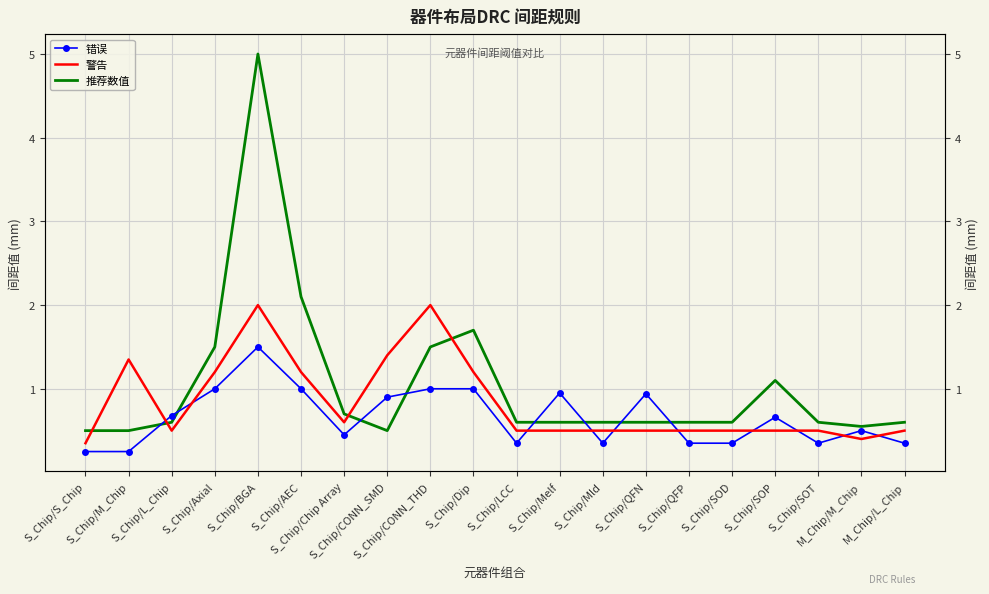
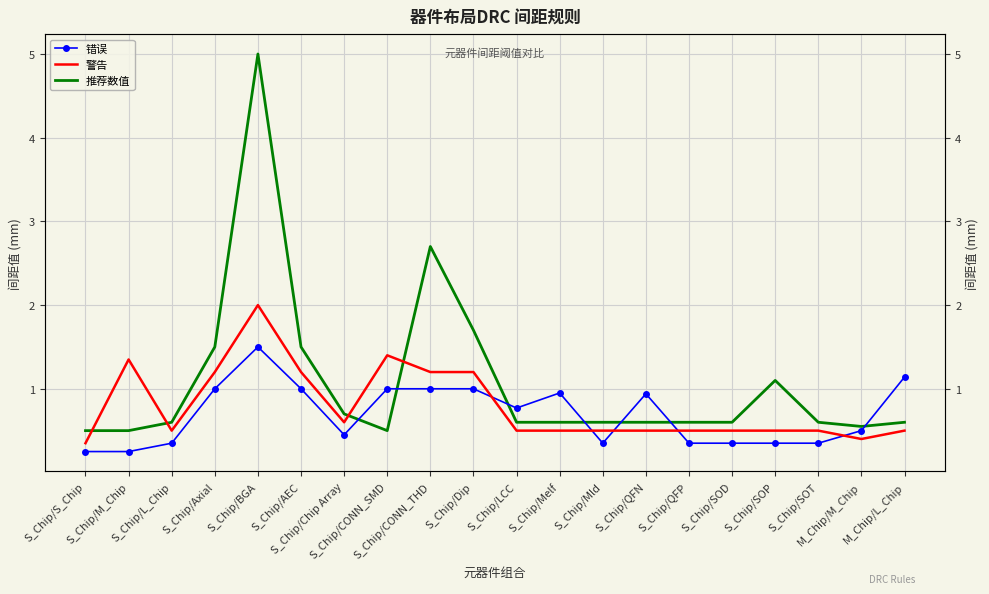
  {
    "错误": {
      "S_Chip/S_Chip": 0.3,
      "S_Chip/M_Chip": 0.3,
-     "S_Chip/L_Chip": 0.7,
+     "S_Chip/L_Chip": 0.4,
      "S_Chip/Axial": 1.0,
      "S_Chip/BGA": 1.5,
      "S_Chip/AEC": 1.0,
      "S_Chip/Chip Array": 0.5,
-     "S_Chip/CONN_SMD": 0.9,
+     "S_Chip/CONN_SMD": 1.0,
      "S_Chip/CONN_THD": 1.0,
      "S_Chip/Dip": 1.0,
-     "S_Chip/LCC": 0.4,
+     "S_Chip/LCC": 0.8,
      "S_Chip/Melf": 1.0,
      "S_Chip/Mld": 0.4,
      "S_Chip/QFN": 0.9,
      "S_Chip/QFP": 0.4,
      "S_Chip/SOD": 0.4,
-     "S_Chip/SOP": 0.7,
+     "S_Chip/SOP": 0.4,
      "S_Chip/SOT": 0.4,
      "M_Chip/M_Chip": 0.5,
-     "M_Chip/L_Chip": 0.4
+     "M_Chip/L_Chip": 1.1
    },
    "警告": {
      "S_Chip/S_Chip": 0.4,
      "S_Chip/M_Chip": 1.4,
      "S_Chip/L_Chip": 0.5,
      "S_Chip/Axial": 1.2,
      "S_Chip/BGA": 2.0,
      "S_Chip/AEC": 1.2,
      "S_Chip/Chip Array": 0.6,
      "S_Chip/CONN_SMD": 1.4,
-     "S_Chip/CONN_THD": 2.0,
+     "S_Chip/CONN_THD": 1.2,
      "S_Chip/Dip": 1.2,
      "S_Chip/LCC": 0.5,
      "S_Chip/Melf": 0.5,
      "S_Chip/Mld": 0.5,
      "S_Chip/QFN": 0.5,
      "S_Chip/QFP": 0.5,
      "S_Chip/SOD": 0.5,
      "S_Chip/SOP": 0.5,
      "S_Chip/SOT": 0.5,
      "M_Chip/M_Chip": 0.4,
      "M_Chip/L_Chip": 0.5
    },
    "推荐数值": {
      "S_Chip/S_Chip": 0.5,
      "S_Chip/M_Chip": 0.5,
      "S_Chip/L_Chip": 0.6,
      "S_Chip/Axial": 1.5,
      "S_Chip/BGA": 5.0,
-     "S_Chip/AEC": 2.1,
+     "S_Chip/AEC": 1.5,
      "S_Chip/Chip Array": 0.7,
      "S_Chip/CONN_SMD": 0.5,
-     "S_Chip/CONN_THD": 1.5,
+     "S_Chip/CONN_THD": 2.7,
      "S_Chip/Dip": 1.7,
      "S_Chip/LCC": 0.6,
      "S_Chip/Melf": 0.6,
      "S_Chip/Mld": 0.6,
      "S_Chip/QFN": 0.6,
      "S_Chip/QFP": 0.6,
      "S_Chip/SOD": 0.6,
      "S_Chip/SOP": 1.1,
      "S_Chip/SOT": 0.6,
      "M_Chip/M_Chip": 0.6,
      "M_Chip/L_Chip": 0.6
    }
  }
